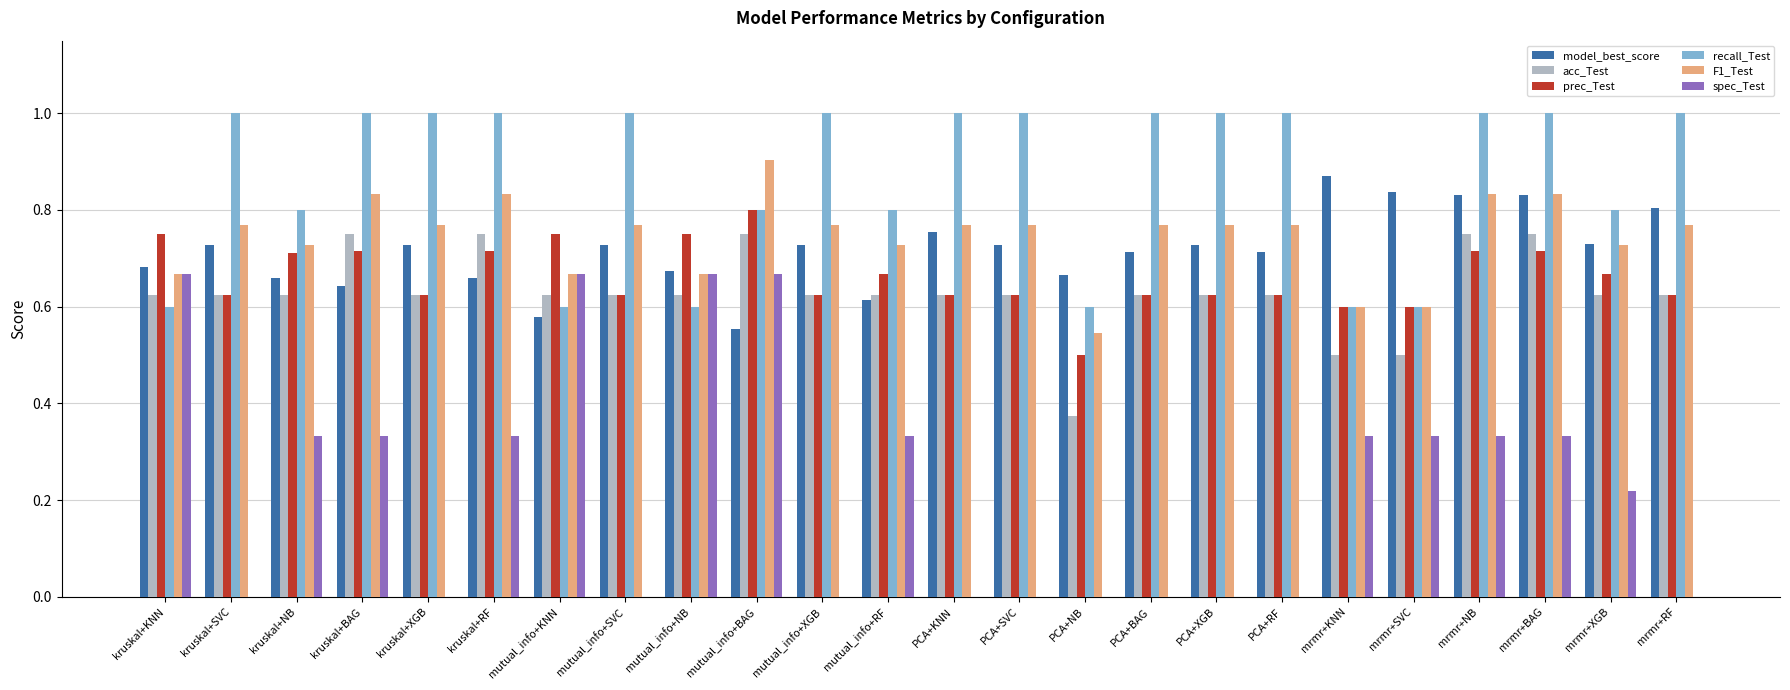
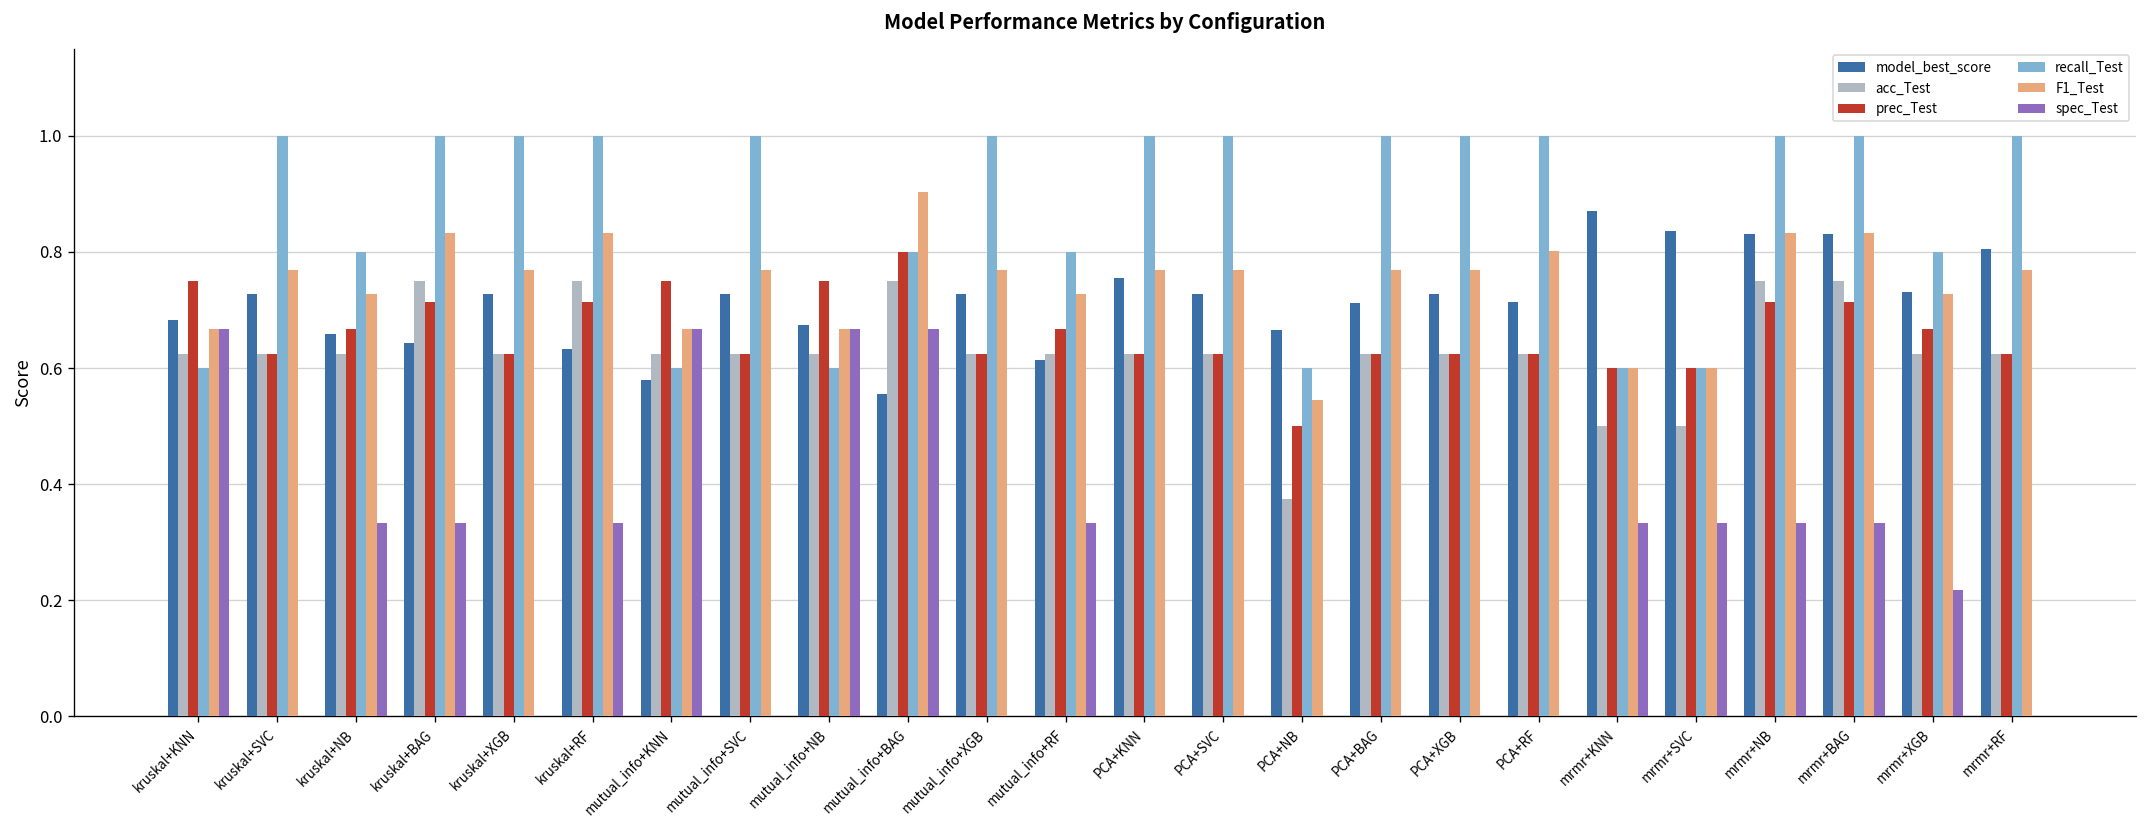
  {
    "model_best_score": {
      "kruskal+KNN": 0.68,
      "kruskal+SVC": 0.73,
      "kruskal+NB": 0.66,
      "kruskal+BAG": 0.64,
      "kruskal+XGB": 0.73,
-     "kruskal+RF": 0.66,
+     "kruskal+RF": 0.63,
      "mutual_info+KNN": 0.58,
      "mutual_info+SVC": 0.73,
      "mutual_info+NB": 0.67,
      "mutual_info+BAG": 0.55,
      "mutual_info+XGB": 0.73,
      "mutual_info+RF": 0.61,
      "PCA+KNN": 0.75,
      "PCA+SVC": 0.73,
      "PCA+NB": 0.67,
      "PCA+BAG": 0.71,
      "PCA+XGB": 0.73,
      "PCA+RF": 0.71,
      "mrmr+KNN": 0.87,
      "mrmr+SVC": 0.84,
      "mrmr+NB": 0.83,
      "mrmr+BAG": 0.83,
      "mrmr+XGB": 0.73,
      "mrmr+RF": 0.80
    },
    "prec_Test": {
      "kruskal+KNN": 0.75,
      "kruskal+SVC": 0.63,
-     "kruskal+NB": 0.71,
+     "kruskal+NB": 0.67,
      "kruskal+BAG": 0.71,
      "kruskal+XGB": 0.63,
      "kruskal+RF": 0.71,
      "mutual_info+KNN": 0.75,
      "mutual_info+SVC": 0.63,
      "mutual_info+NB": 0.75,
      "mutual_info+BAG": 0.80,
      "mutual_info+XGB": 0.63,
      "mutual_info+RF": 0.67,
      "PCA+KNN": 0.63,
      "PCA+SVC": 0.63,
      "PCA+NB": 0.50,
      "PCA+BAG": 0.63,
      "PCA+XGB": 0.63,
      "PCA+RF": 0.63,
      "mrmr+KNN": 0.60,
      "mrmr+SVC": 0.60,
      "mrmr+NB": 0.71,
      "mrmr+BAG": 0.71,
      "mrmr+XGB": 0.67,
      "mrmr+RF": 0.63
    },
    "F1_Test": {
      "kruskal+KNN": 0.67,
      "kruskal+SVC": 0.77,
      "kruskal+NB": 0.73,
      "kruskal+BAG": 0.83,
      "kruskal+XGB": 0.77,
      "kruskal+RF": 0.83,
      "mutual_info+KNN": 0.67,
      "mutual_info+SVC": 0.77,
      "mutual_info+NB": 0.67,
      "mutual_info+BAG": 0.90,
      "mutual_info+XGB": 0.77,
      "mutual_info+RF": 0.73,
      "PCA+KNN": 0.77,
      "PCA+SVC": 0.77,
      "PCA+NB": 0.55,
      "PCA+BAG": 0.77,
      "PCA+XGB": 0.77,
-     "PCA+RF": 0.77,
+     "PCA+RF": 0.80,
      "mrmr+KNN": 0.60,
      "mrmr+SVC": 0.60,
      "mrmr+NB": 0.83,
      "mrmr+BAG": 0.83,
      "mrmr+XGB": 0.73,
      "mrmr+RF": 0.77
    },
    "spec_Test": {
      "kruskal+KNN": 0.67,
      "kruskal+SVC": 0.00,
      "kruskal+NB": 0.33,
      "kruskal+BAG": 0.33,
      "kruskal+XGB": 0.00,
      "kruskal+RF": 0.33,
      "mutual_info+KNN": 0.67,
      "mutual_info+SVC": 0.00,
      "mutual_info+NB": 0.67,
      "mutual_info+BAG": 0.67,
      "mutual_info+XGB": 0.00,
      "mutual_info+RF": 0.33,
      "PCA+KNN": 0.00,
      "PCA+SVC": 0.00,
      "PCA+NB": 0.00,
      "PCA+BAG": 0.00,
      "PCA+XGB": 0.00,
      "PCA+RF": 0.00,
      "mrmr+KNN": 0.33,
      "mrmr+SVC": 0.33,
      "mrmr+NB": 0.33,
      "mrmr+BAG": 0.33,
      "mrmr+XGB": 0.22,
      "mrmr+RF": 0.00
    }
  }
